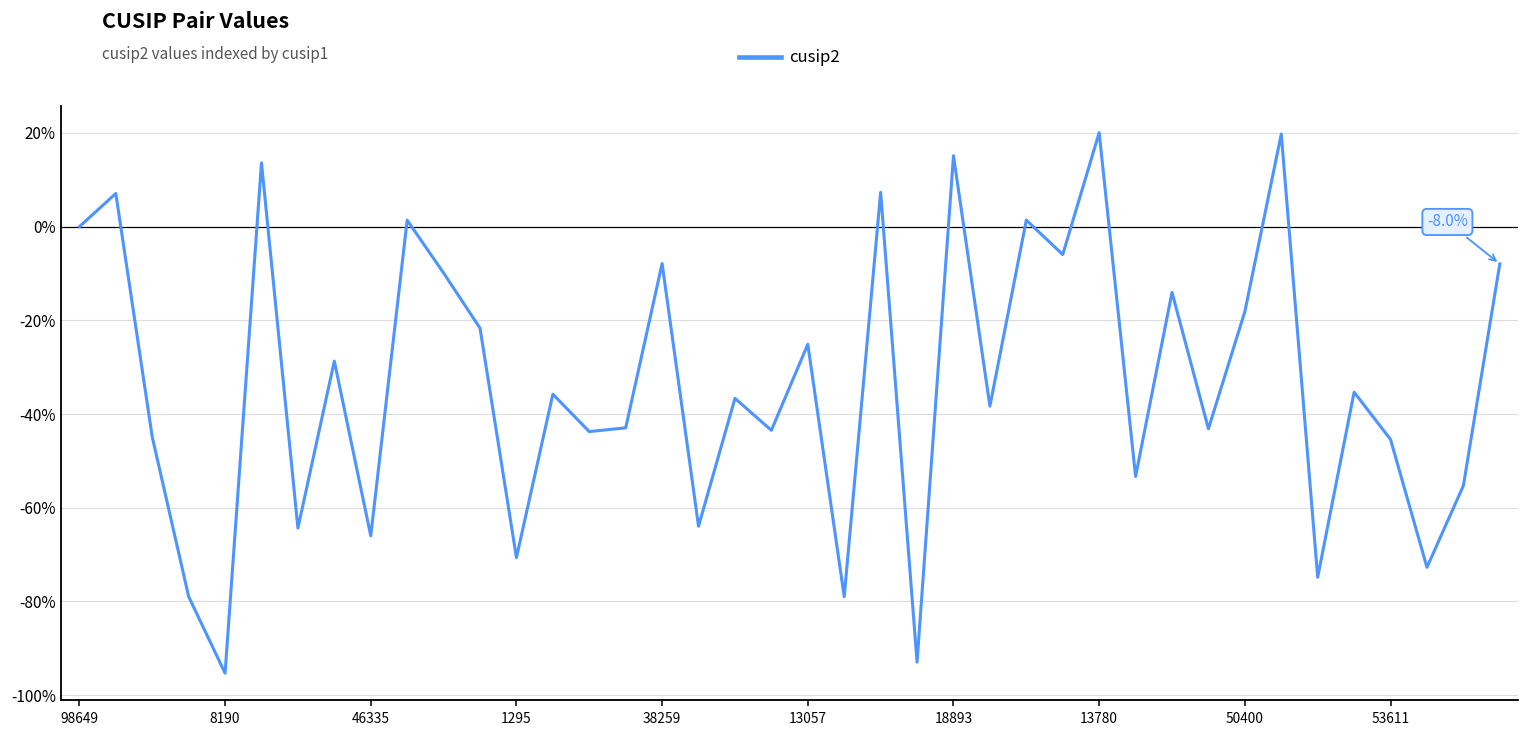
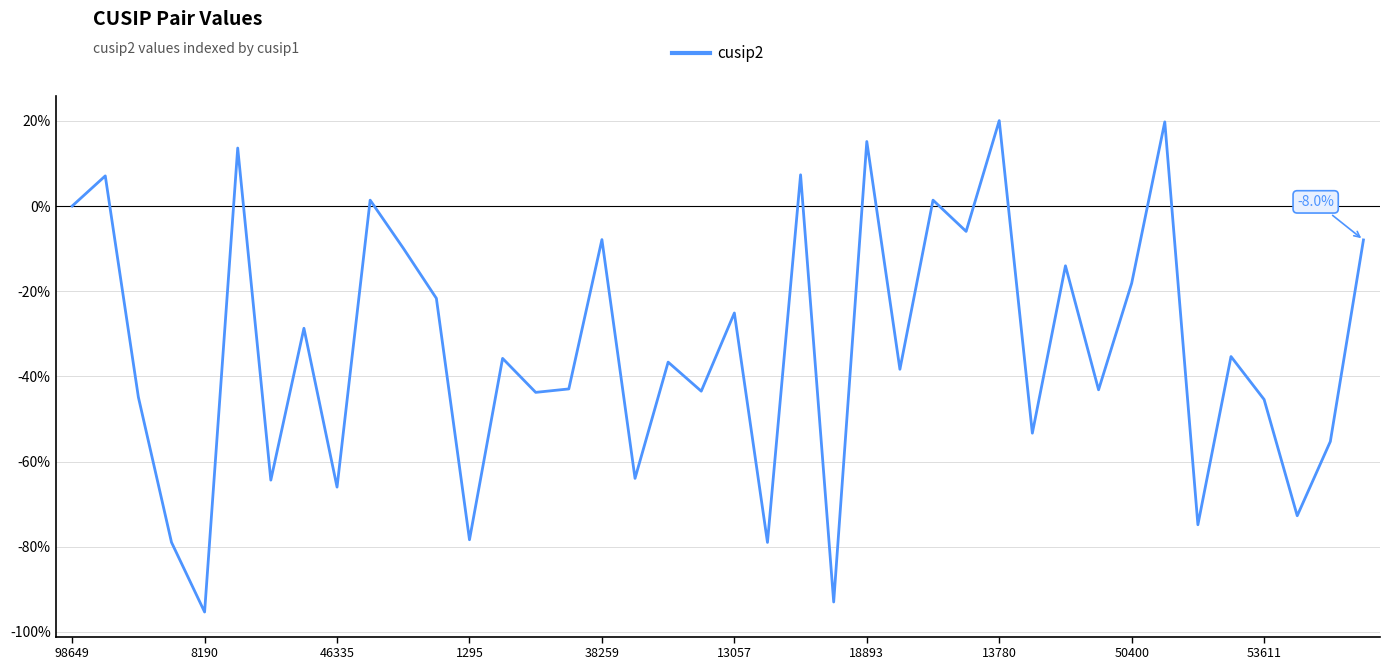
  {
    "98649": "0%",
    "8190": "-95%",
    "46335": "-66%",
-   "1295": "-71%",
+   "1295": "-78%",
    "38259": "-8%",
    "13057": "-25%",
    "18893": "15%",
    "13780": "20%",
    "50400": "-18%",
    "53611": "-45%"
  }
